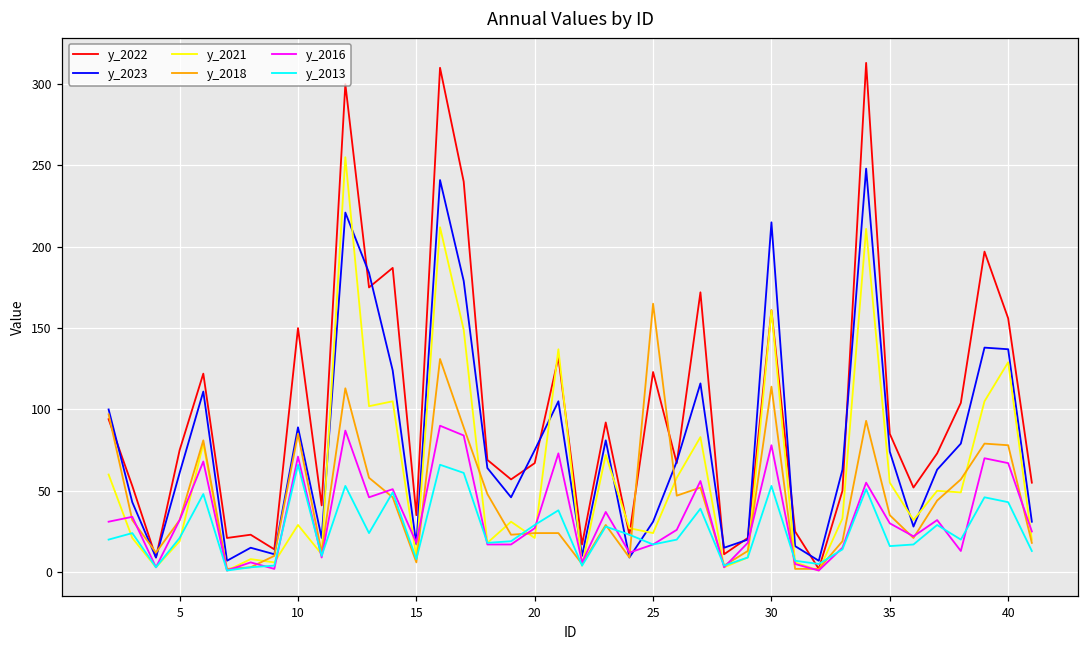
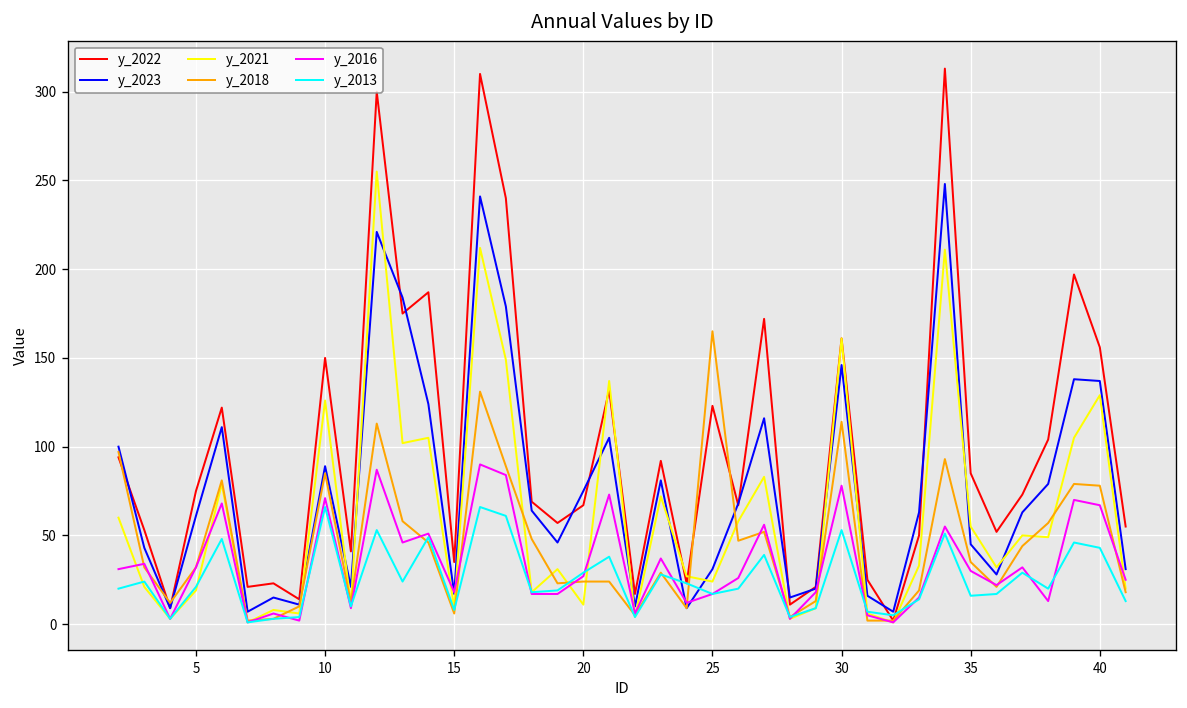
  {
    "y_2022": {
      "5": 75,
      "10": 150,
      "15": 35,
      "20": 67,
      "25": 123,
      "35": 85,
      "40": 156
    },
    "y_2023": {
      "5": 61,
      "10": 89,
      "20": 75,
      "25": 31,
-     "30": 215,
-     "35": 74,
+     "30": 146,
+     "35": 45,
      "40": 137
    },
    "y_2021": {
      "5": 19,
-     "10": 29,
-     "20": 21,
+     "10": 126,
+     "20": 11,
      "25": 24,
      "35": 55,
      "40": 129
    },
    "y_2018": {
      "10": 85,
      "15": 6,
      "20": 24,
      "25": 165,
      "30": 114,
      "35": 35,
      "40": 78
    },
    "y_2016": {
      "10": 71,
      "20": 27,
      "30": 78,
      "35": 30,
      "40": 67
    },
    "y_2013": {
      "5": 21,
      "10": 66,
      "20": 29,
      "30": 53,
      "35": 16,
      "40": 43
    }
  }
